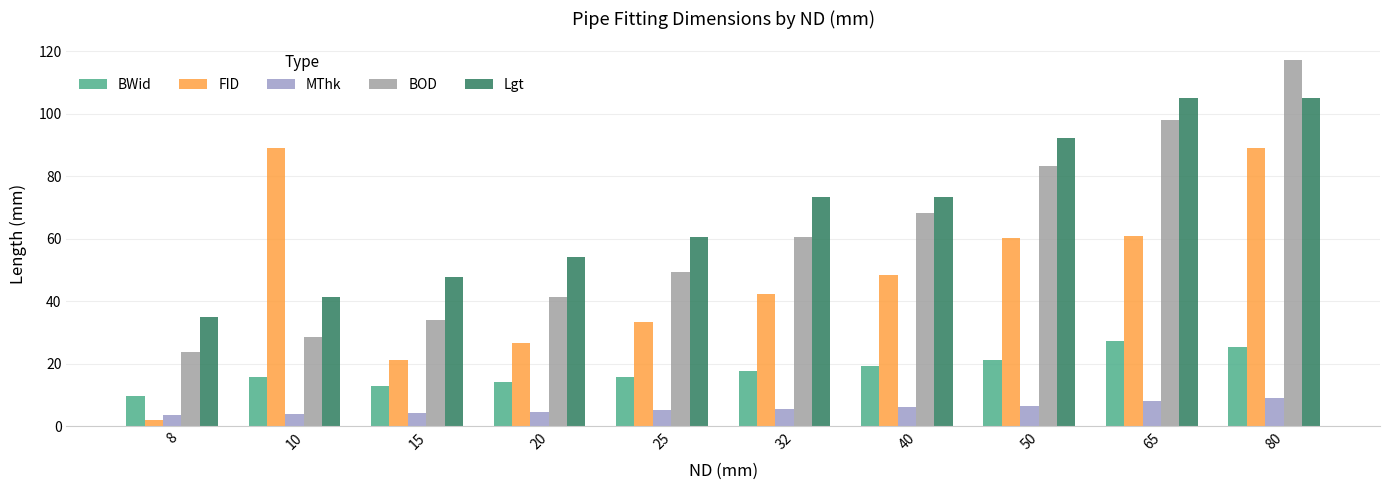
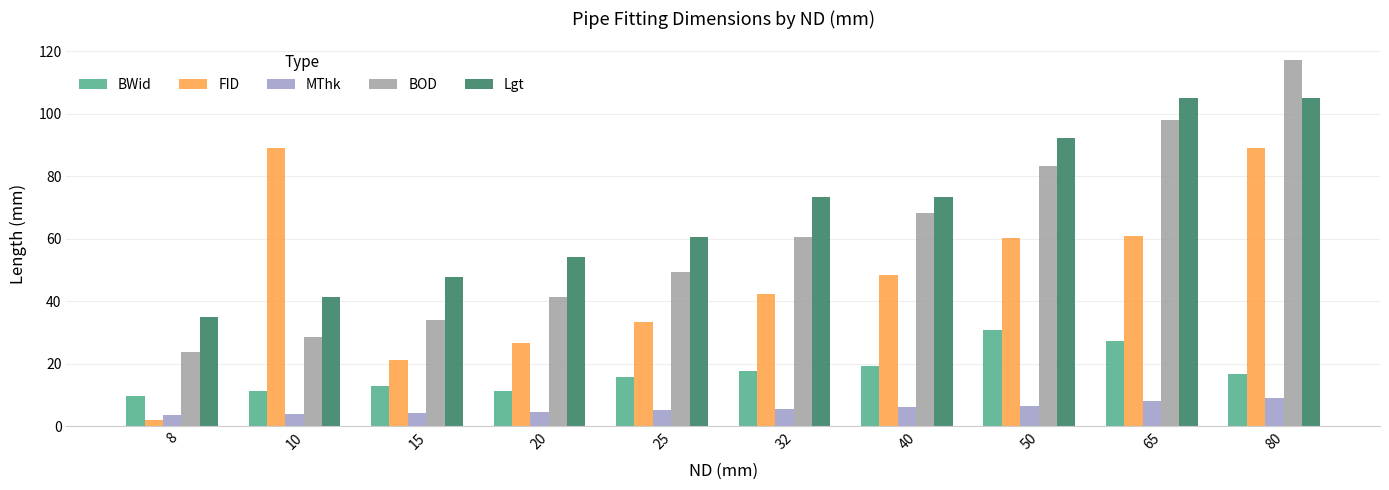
  {
    "BWid": {
      "8": 10,
-     "10": 16,
+     "10": 11,
      "15": 13,
-     "20": 14,
+     "20": 11,
      "25": 16,
      "32": 18,
      "40": 19,
-     "50": 21,
+     "50": 31,
      "65": 27,
-     "80": 25
+     "80": 17
    },
    "FID": {
      "8": 2,
      "10": 89,
      "15": 21,
      "20": 27,
      "25": 33,
      "32": 42,
      "40": 48,
      "50": 60,
      "65": 61,
      "80": 89
    },
    "Lgt": {
      "8": 35,
      "10": 41,
      "15": 48,
      "20": 54,
      "25": 61,
      "32": 73,
      "40": 73,
      "50": 92,
      "65": 105,
      "80": 105
    }
  }
